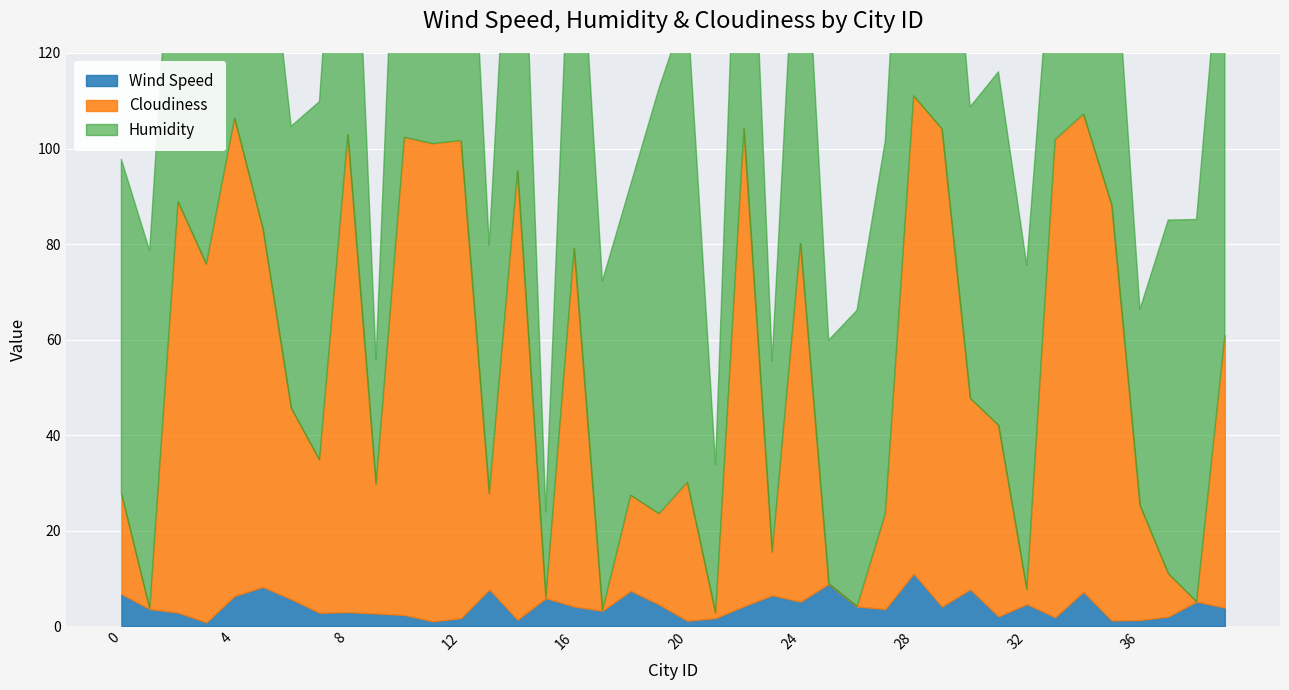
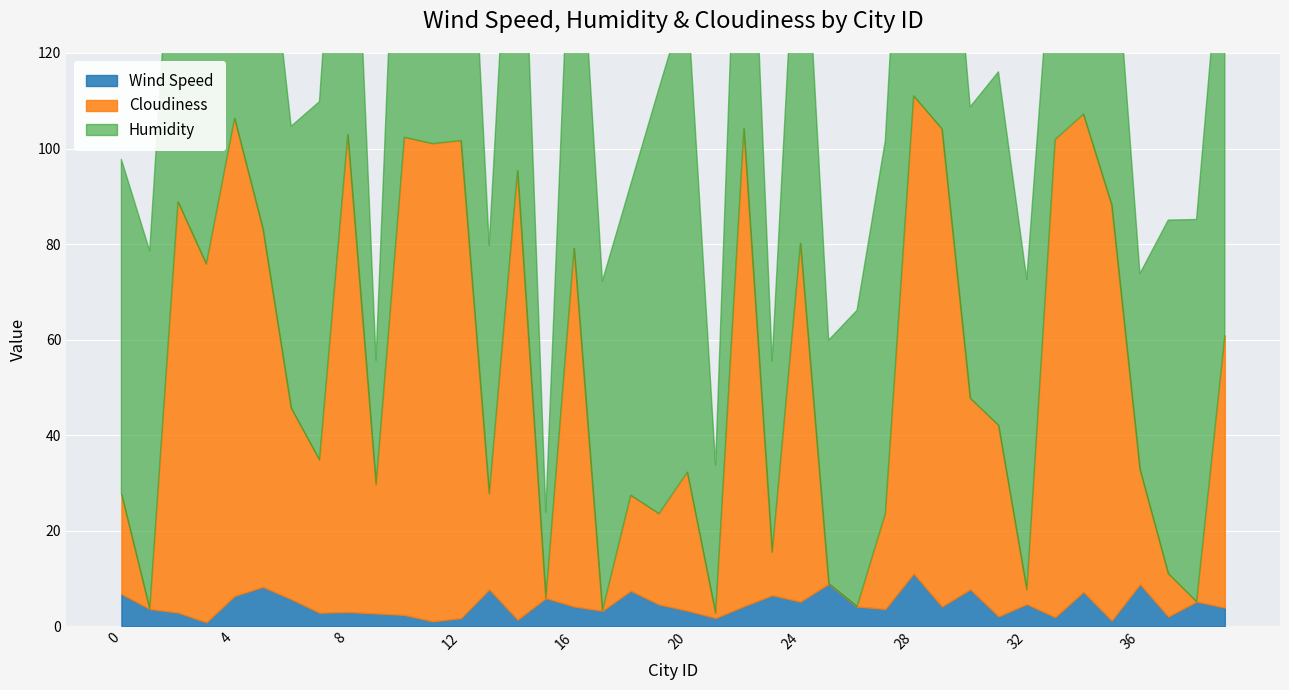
  {
    "Wind Speed": {
      "0": 7,
      "4": 6,
      "8": 3,
      "12": 2,
      "16": 4,
-     "20": 1,
+     "20": 3,
      "24": 5,
      "28": 11,
      "32": 5,
-     "36": 1
+     "36": 9
    },
    "Cloudiness": {
      "0": 21,
      "4": 100,
      "8": 100,
      "12": 100,
      "16": 75,
      "20": 29,
      "24": 75,
      "28": 100,
      "32": 3,
      "36": 24
    },
    "Humidity": {
      "0": 70,
-     "32": 68,
+     "32": 65,
      "36": 41
    }
  }
